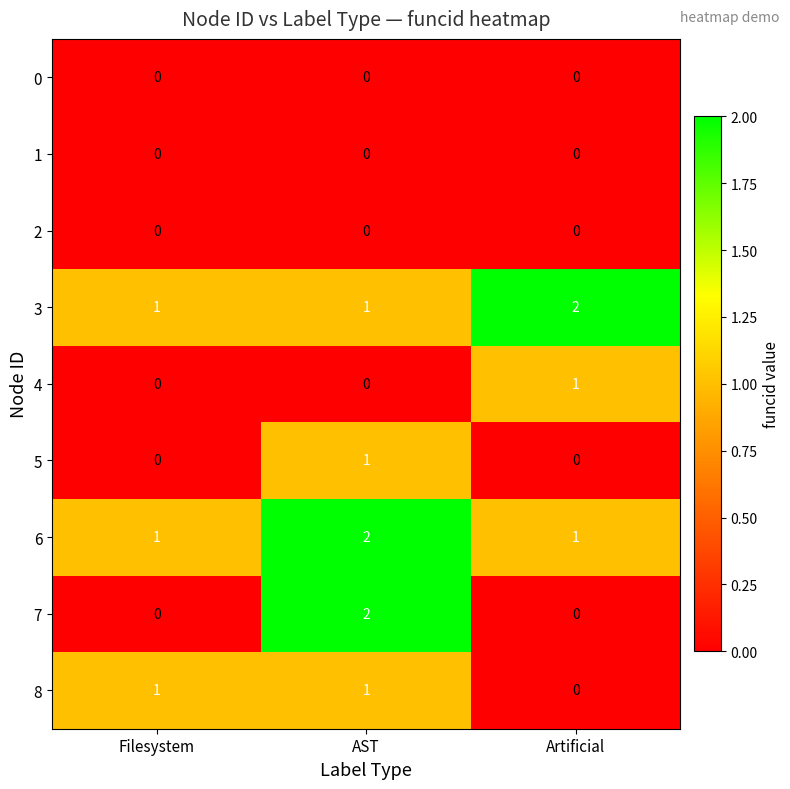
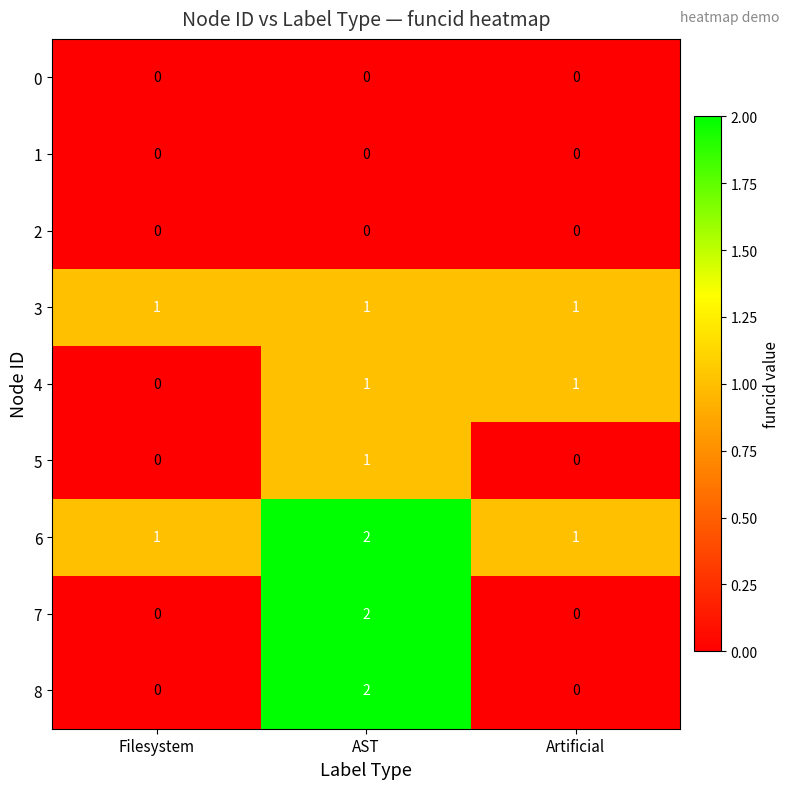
  {
    "0": {
      "Filesystem": 0,
      "AST": 0,
      "Artificial": 0
    },
    "1": {
      "Filesystem": 0,
      "AST": 0,
      "Artificial": 0
    },
    "2": {
      "Filesystem": 0,
      "AST": 0,
      "Artificial": 0
    },
    "3": {
      "Filesystem": 1,
      "AST": 1,
-     "Artificial": 2
+     "Artificial": 1
    },
    "4": {
      "Filesystem": 0,
-     "AST": 0,
+     "AST": 1,
      "Artificial": 1
    },
    "5": {
      "Filesystem": 0,
      "AST": 1,
      "Artificial": 0
    },
    "6": {
      "Filesystem": 1,
      "AST": 2,
      "Artificial": 1
    },
    "7": {
      "Filesystem": 0,
      "AST": 2,
      "Artificial": 0
    },
    "8": {
-     "Filesystem": 1,
-     "AST": 1,
+     "Filesystem": 0,
+     "AST": 2,
      "Artificial": 0
    }
  }
